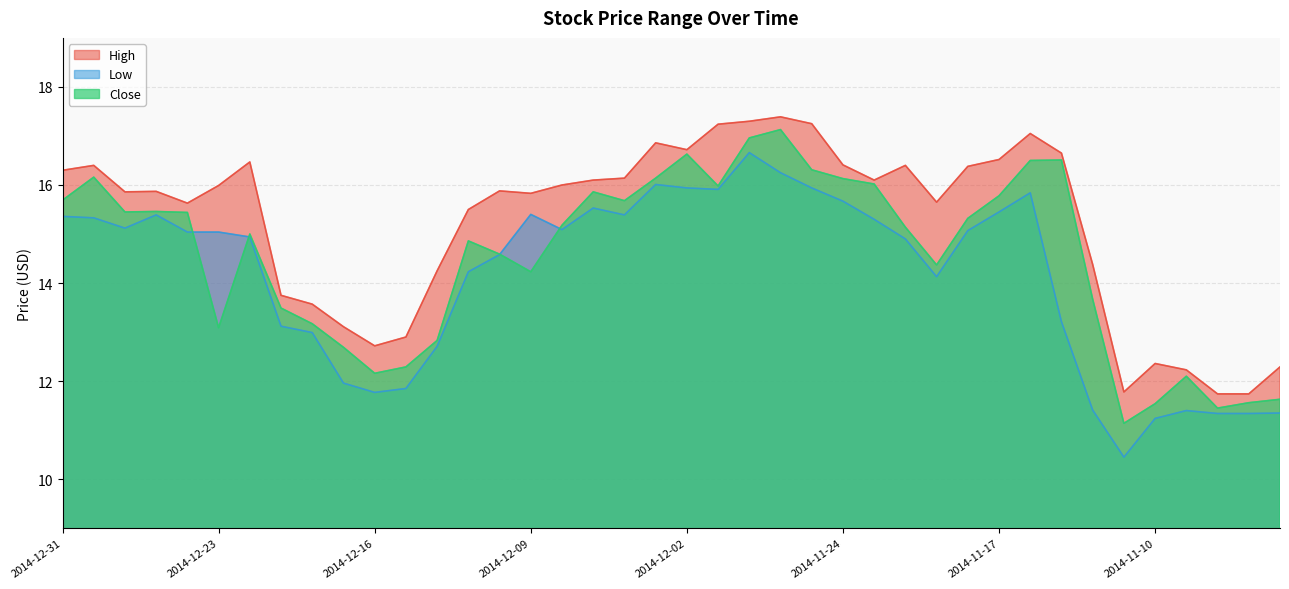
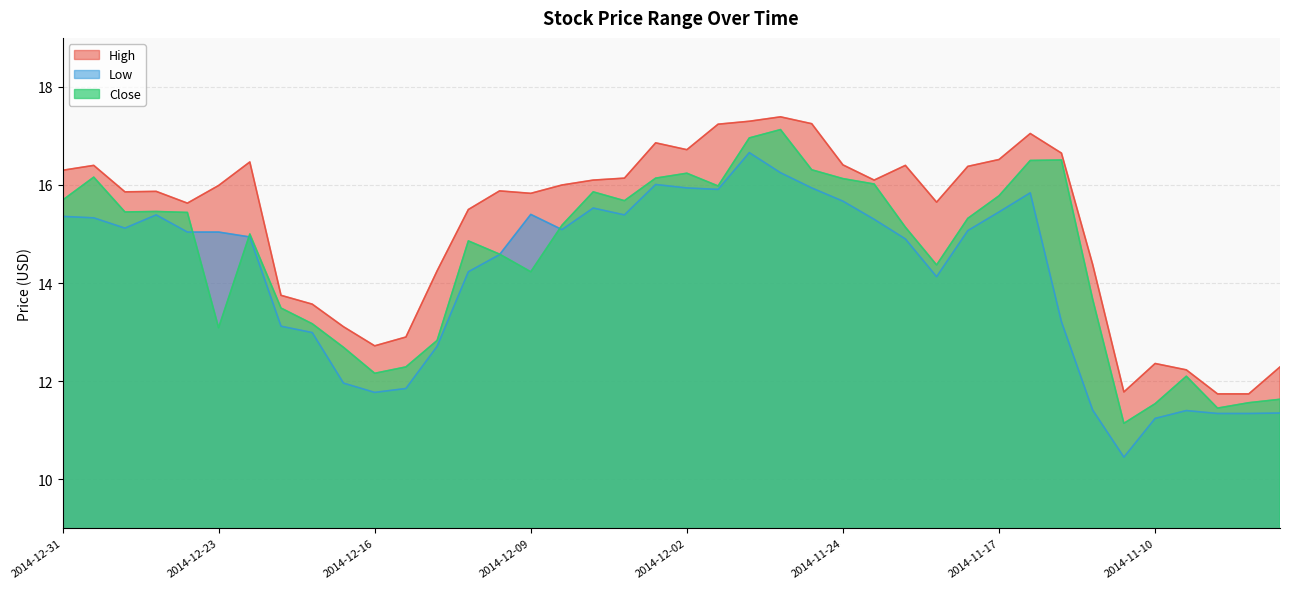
  {
    "High": {
      "2014-12-31": 16.3,
      "2014-12-23": 16.0,
      "2014-12-16": 12.7,
      "2014-12-09": 15.8,
      "2014-12-02": 16.7,
      "2014-11-24": 16.4,
      "2014-11-17": 16.5,
      "2014-11-10": 12.4
    },
    "Low": {
      "2014-12-31": 15.4,
      "2014-12-23": 15.0,
      "2014-12-16": 11.8,
      "2014-12-09": 15.4,
      "2014-12-02": 15.9,
      "2014-11-24": 15.7,
      "2014-11-17": 15.5,
      "2014-11-10": 11.2
    },
    "Close": {
      "2014-12-31": 15.7,
      "2014-12-23": 13.1,
      "2014-12-16": 12.2,
      "2014-12-09": 14.2,
-     "2014-12-02": 16.6,
+     "2014-12-02": 16.2,
      "2014-11-24": 16.1,
      "2014-11-17": 15.8,
      "2014-11-10": 11.5
    }
  }
